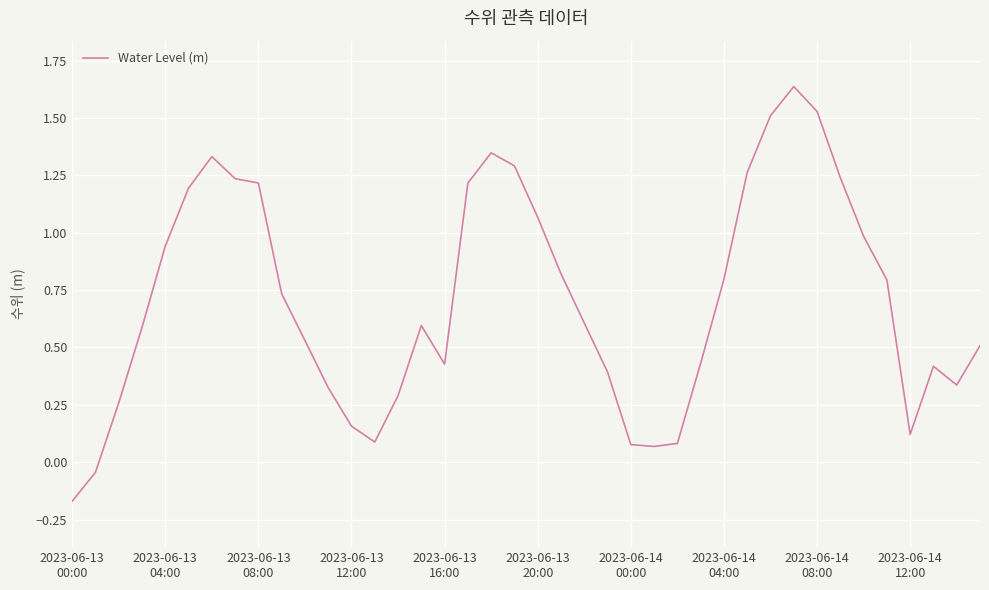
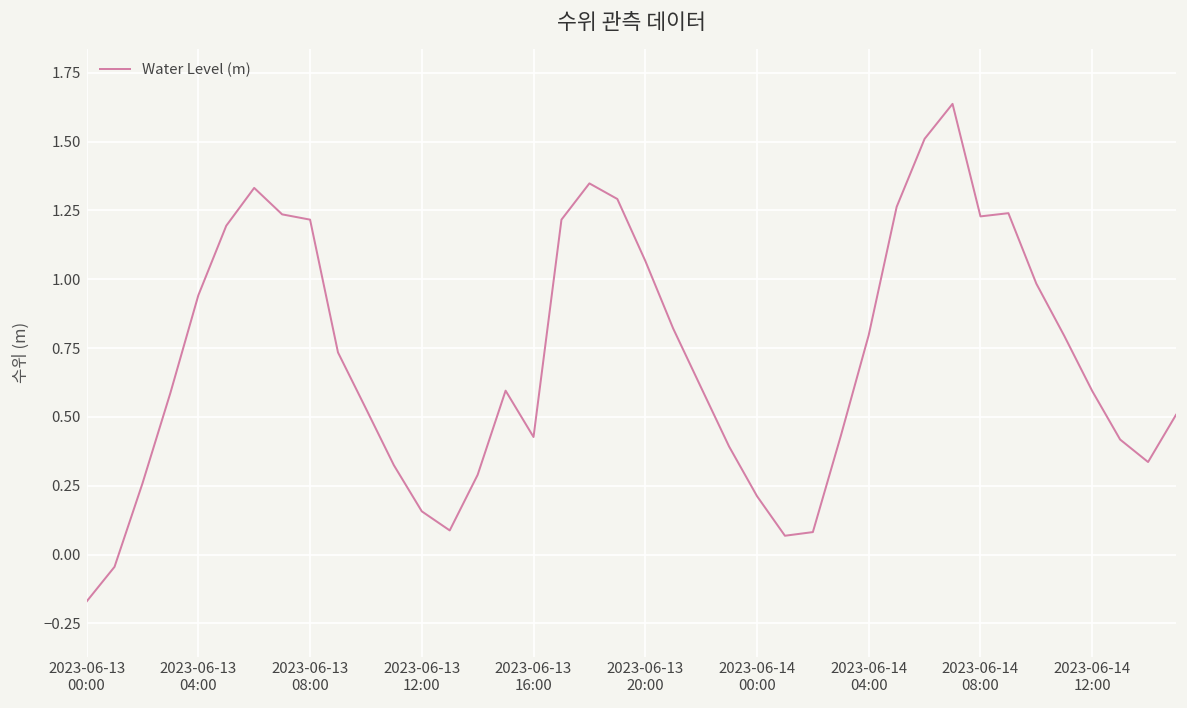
  {
    "2023-06-13 00:00": -0.17,
    "2023-06-13 04:00": 0.94,
    "2023-06-13 08:00": 1.22,
    "2023-06-13 12:00": 0.16,
    "2023-06-13 16:00": 0.43,
    "2023-06-13 20:00": 1.07,
-   "2023-06-14 00:00": 0.08,
+   "2023-06-14 00:00": 0.21,
    "2023-06-14 04:00": 0.80,
-   "2023-06-14 08:00": 1.53,
-   "2023-06-14 12:00": 0.12
+   "2023-06-14 08:00": 1.23,
+   "2023-06-14 12:00": 0.59
  }
